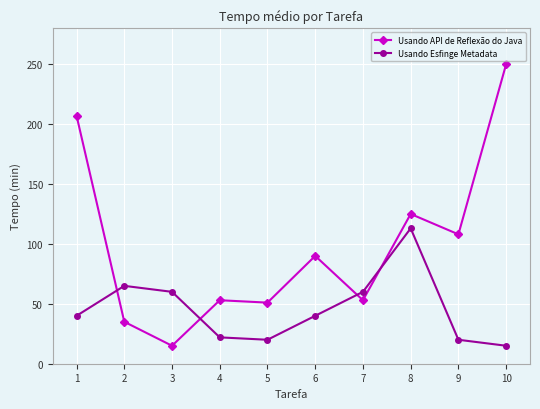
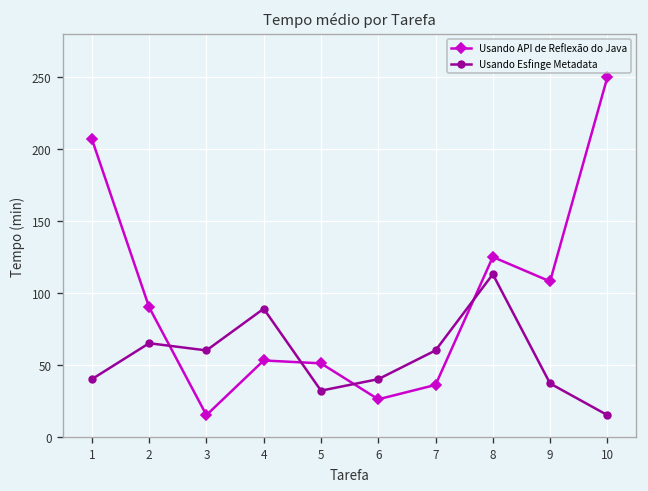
  {
    "Usando API de Reflexão do Java": {
      "1": 207,
-     "2": 35,
+     "2": 90,
      "3": 15,
      "4": 53,
      "5": 51,
-     "6": 90,
-     "7": 53,
+     "6": 26,
+     "7": 36,
      "8": 125,
      "9": 108,
      "10": 250
    },
    "Usando Esfinge Metadata": {
      "1": 40,
      "2": 65,
      "3": 60,
-     "4": 22,
-     "5": 20,
+     "4": 89,
+     "5": 32,
      "6": 40,
      "7": 60,
      "8": 113,
-     "9": 20,
+     "9": 37,
      "10": 15
    }
  }
